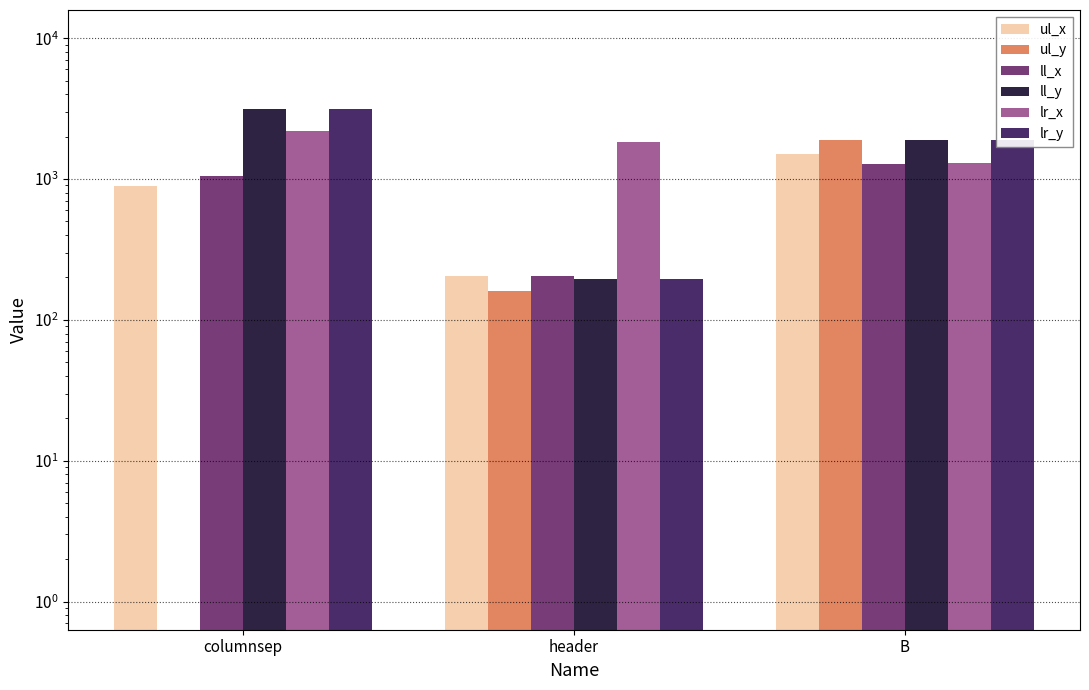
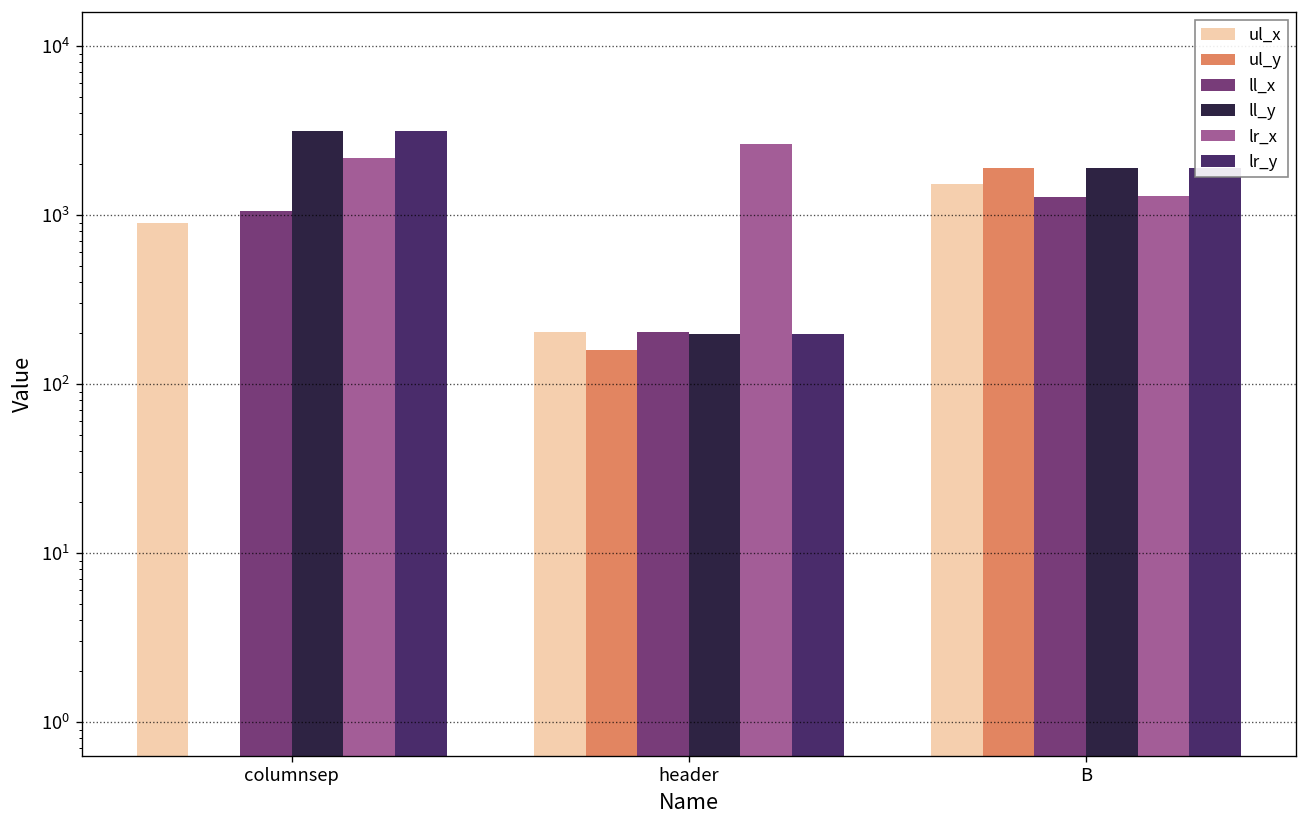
  {
    "ul_x": {
      "columnsep": 900,
      "header": 200,
      "B": 1500
    },
    "ul_y": {
      "header": 160,
      "B": 1900
    },
    "lr_x": {
      "columnsep": 2200,
-     "header": 1800,
+     "header": 2600,
      "B": 1300
    }
  }
